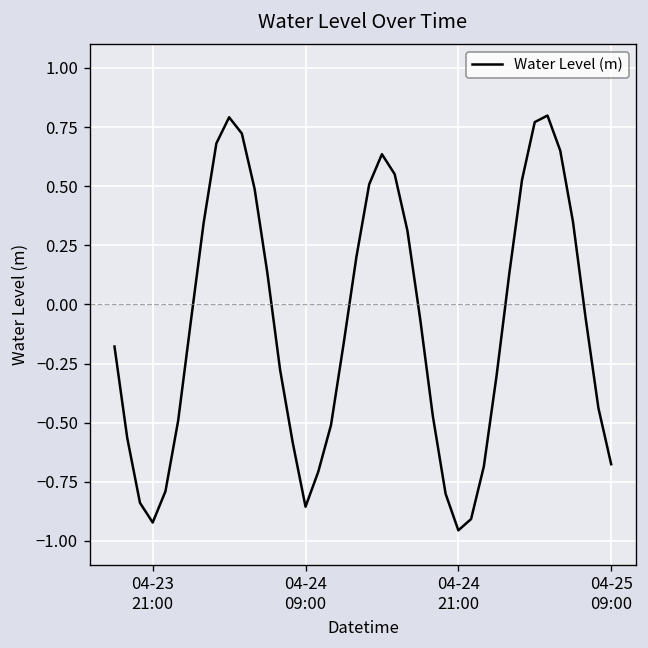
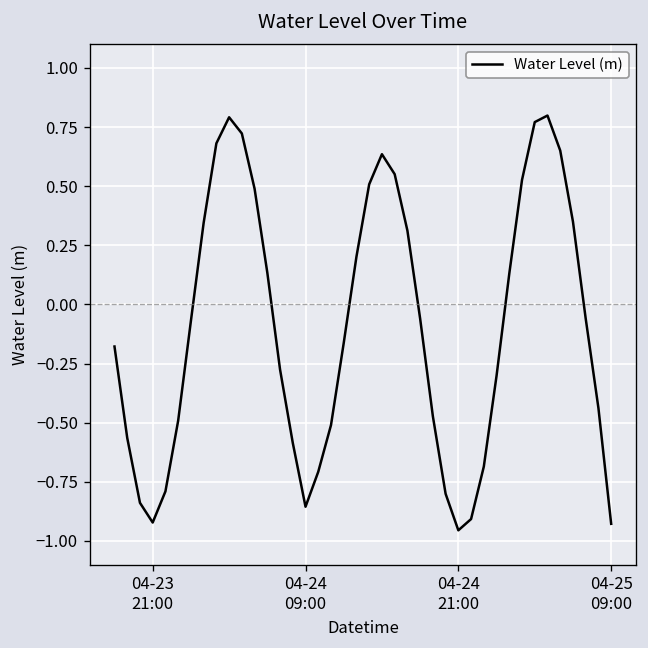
  {
    "04-23 21:00": -0.92,
    "04-24 09:00": -0.86,
    "04-24 21:00": -0.95,
-   "04-25 09:00": -0.68
+   "04-25 09:00": -0.93
  }
